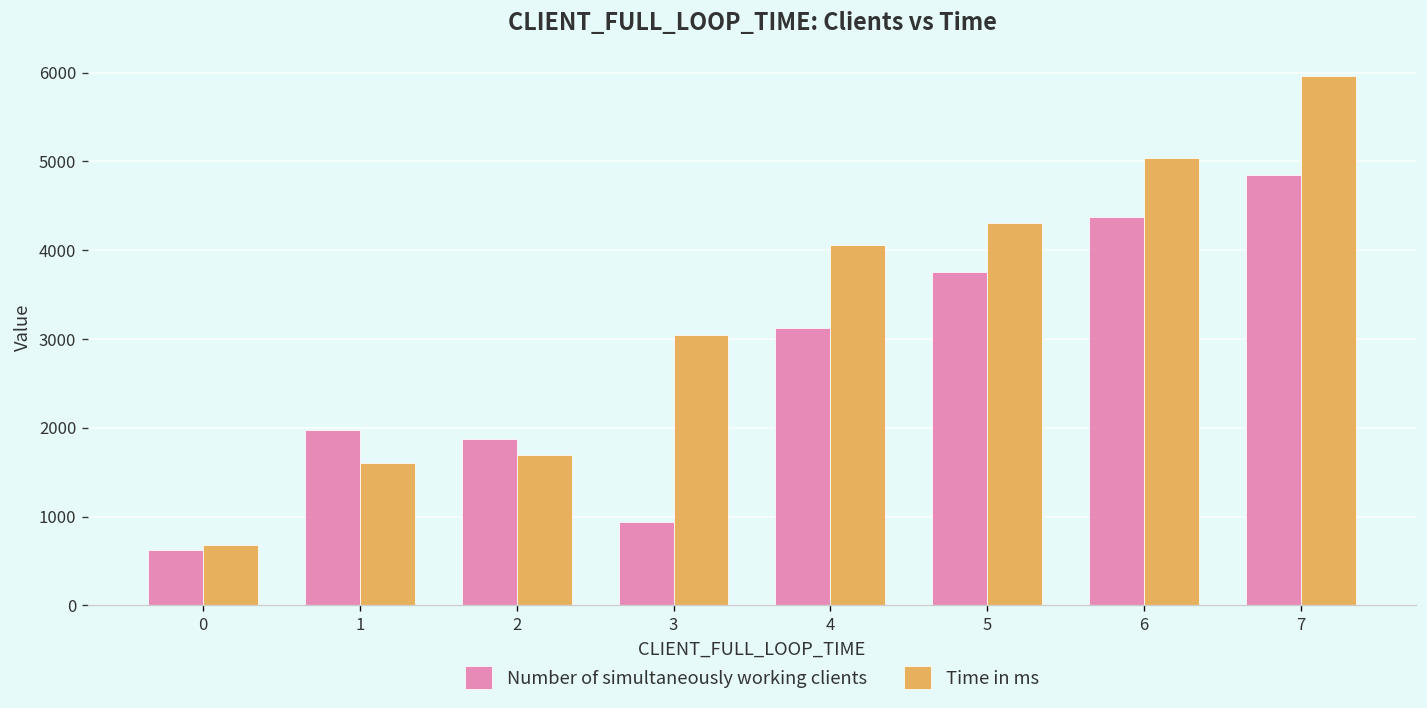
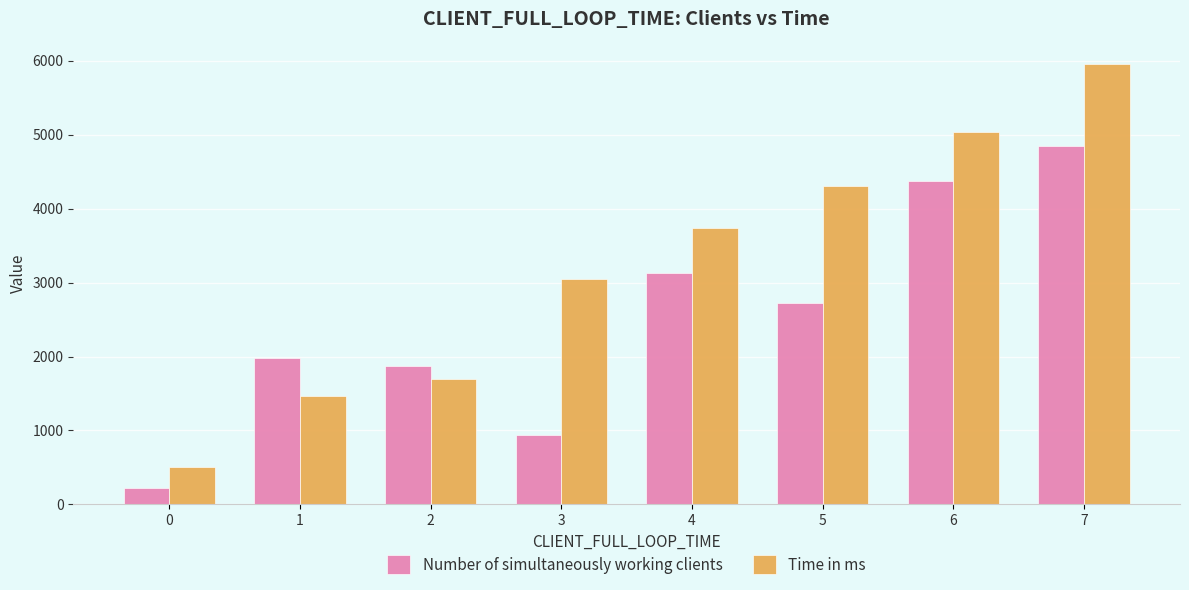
  {
    "Number of simultaneously working clients": {
-     "0": 600,
+     "0": 200,
      "1": 2000,
      "2": 1900,
      "3": 900,
      "4": 3100,
-     "5": 3800,
+     "5": 2700,
      "6": 4400,
      "7": 4900
    },
    "Time in ms": {
-     "0": 700,
-     "1": 1600,
+     "0": 500,
+     "1": 1500,
      "2": 1700,
      "3": 3100,
-     "4": 4100,
+     "4": 3700,
      "5": 4300,
      "6": 5000,
      "7": 6000
    }
  }
